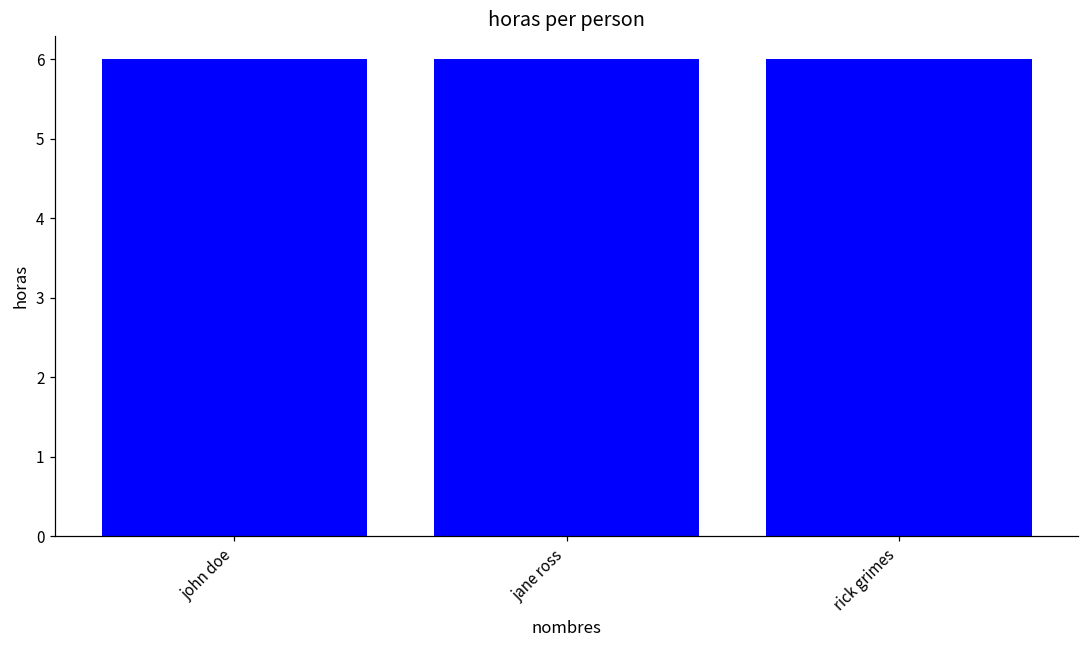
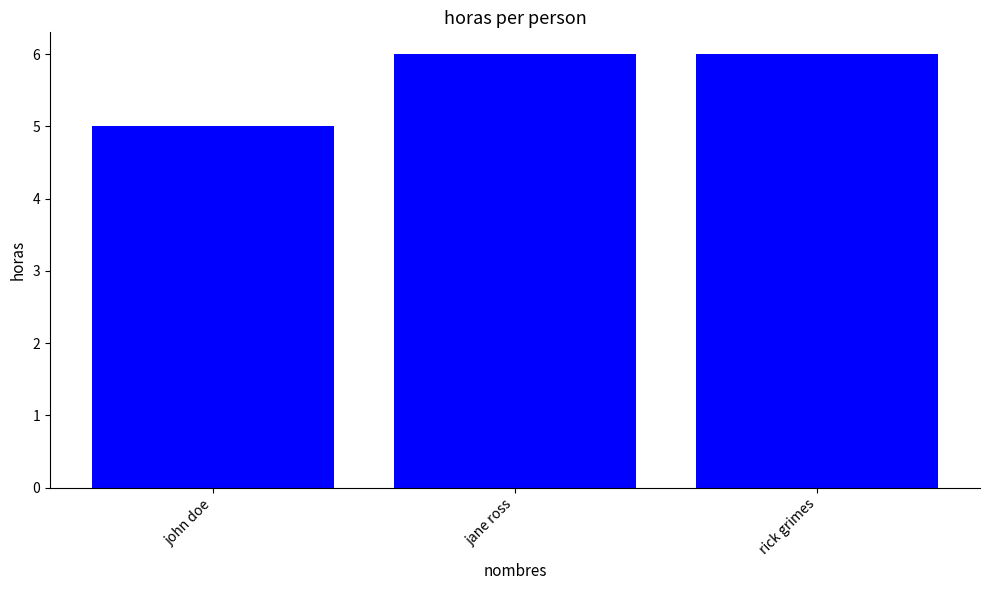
  {
-   "john doe": 6,
+   "john doe": 5,
    "jane ross": 6,
    "rick grimes": 6
  }
